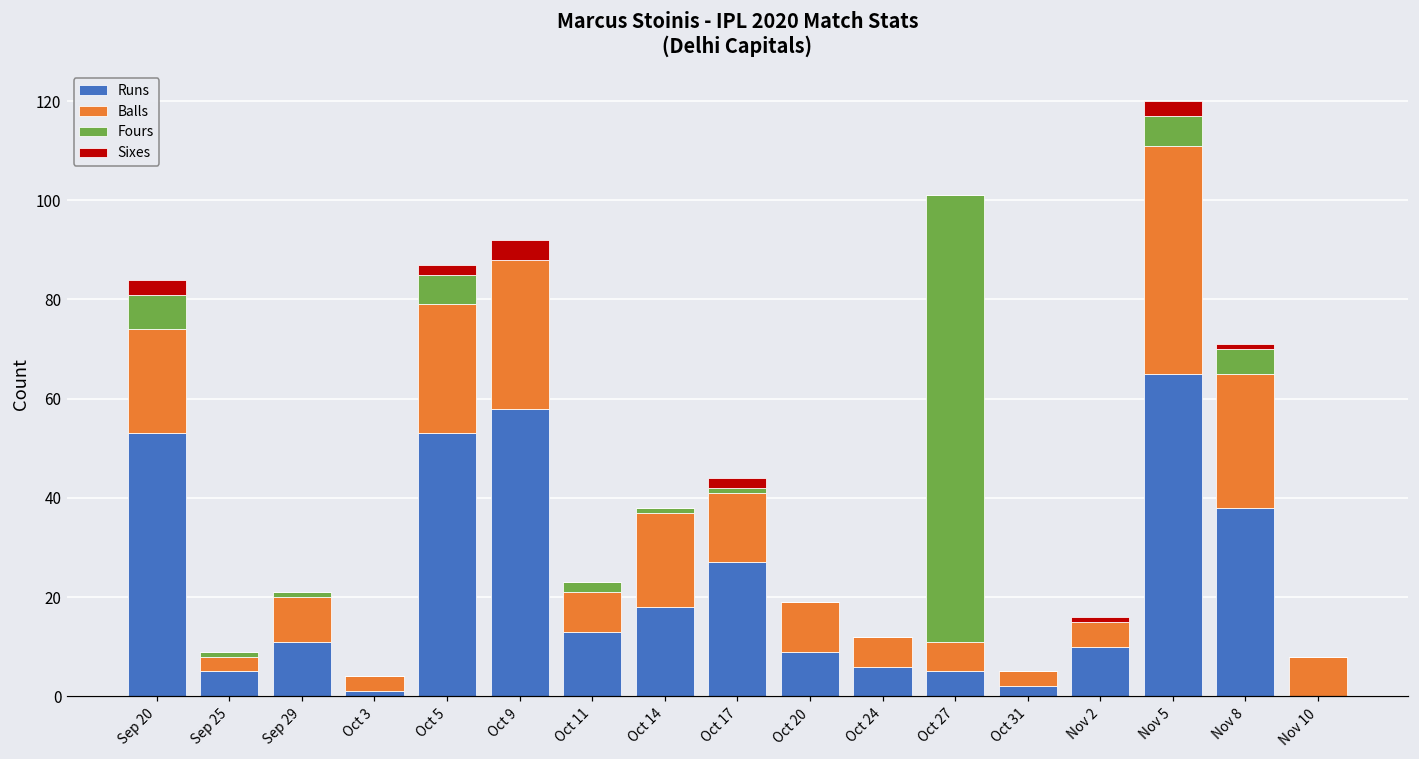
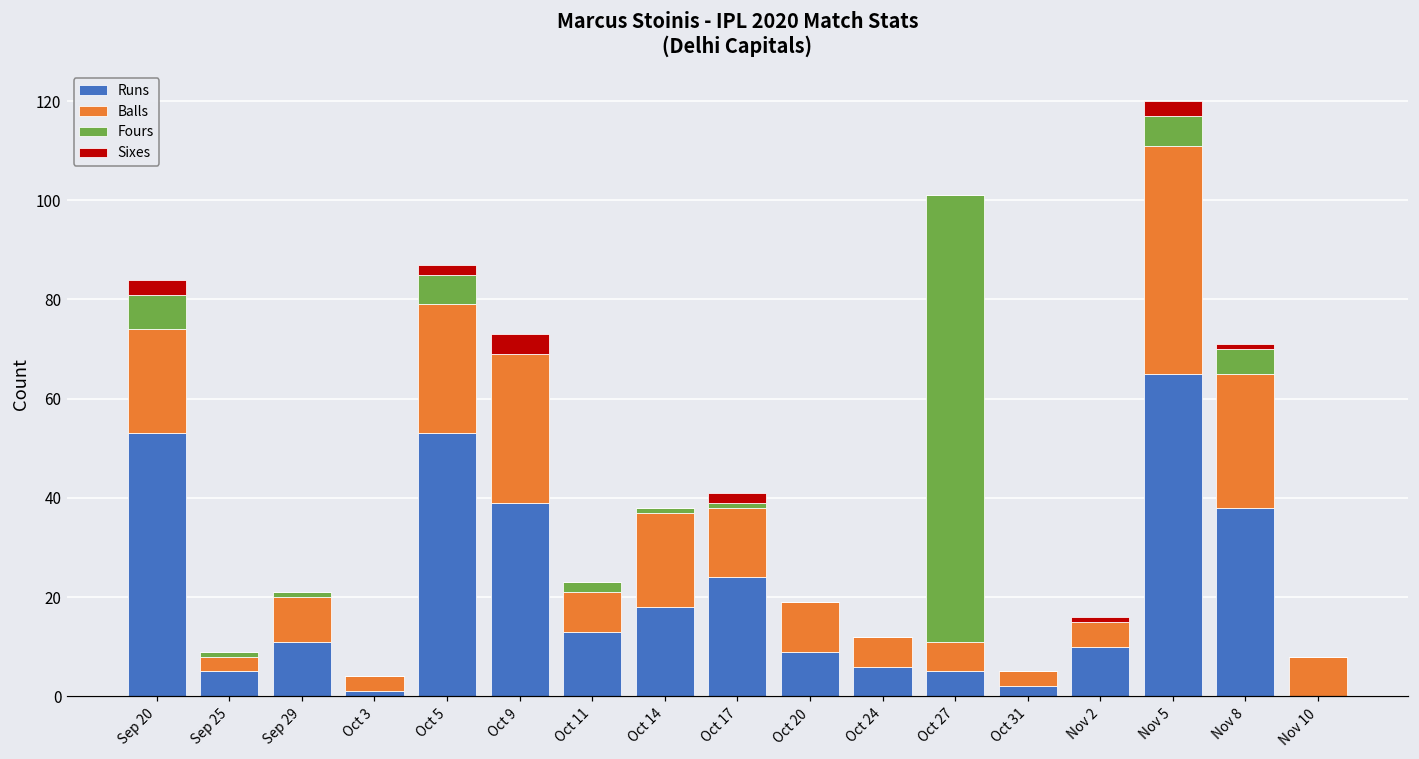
  {
    "Runs": {
      "Sep 20": 53,
      "Sep 25": 5,
      "Sep 29": 11,
      "Oct 3": 1,
      "Oct 5": 53,
-     "Oct 9": 58,
+     "Oct 9": 39,
      "Oct 11": 13,
      "Oct 14": 18,
-     "Oct 17": 27,
+     "Oct 17": 24,
      "Oct 20": 9,
      "Oct 24": 6,
      "Oct 27": 5,
      "Oct 31": 2,
      "Nov 2": 10,
      "Nov 5": 65,
      "Nov 8": 38,
      "Nov 10": 0
    },
    "Balls": {
      "Sep 20": 21,
      "Sep 25": 3,
      "Sep 29": 9,
      "Oct 3": 3,
      "Oct 5": 26,
      "Oct 9": 30,
      "Oct 11": 8,
      "Oct 14": 19,
      "Oct 17": 14,
      "Oct 20": 10,
      "Oct 24": 6,
      "Oct 27": 6,
      "Oct 31": 3,
      "Nov 2": 5,
      "Nov 5": 46,
      "Nov 8": 27,
      "Nov 10": 8
    },
    "Fours": {
      "Sep 20": 7,
      "Sep 25": 1,
      "Sep 29": 1,
      "Oct 3": 0,
      "Oct 5": 6,
      "Oct 9": 0,
      "Oct 11": 2,
      "Oct 14": 1,
      "Oct 17": 1,
      "Oct 20": 0,
      "Oct 24": 0,
      "Oct 27": 90,
      "Oct 31": 0,
      "Nov 2": 0,
      "Nov 5": 6,
      "Nov 8": 5,
      "Nov 10": 0
    },
    "Sixes": {
      "Sep 20": 3,
      "Sep 25": 0,
      "Sep 29": 0,
      "Oct 3": 0,
      "Oct 5": 2,
      "Oct 9": 4,
      "Oct 11": 0,
      "Oct 14": 0,
      "Oct 17": 2,
      "Oct 20": 0,
      "Oct 24": 0,
      "Oct 27": 0,
      "Oct 31": 0,
      "Nov 2": 1,
      "Nov 5": 3,
      "Nov 8": 1,
      "Nov 10": 0
    }
  }
